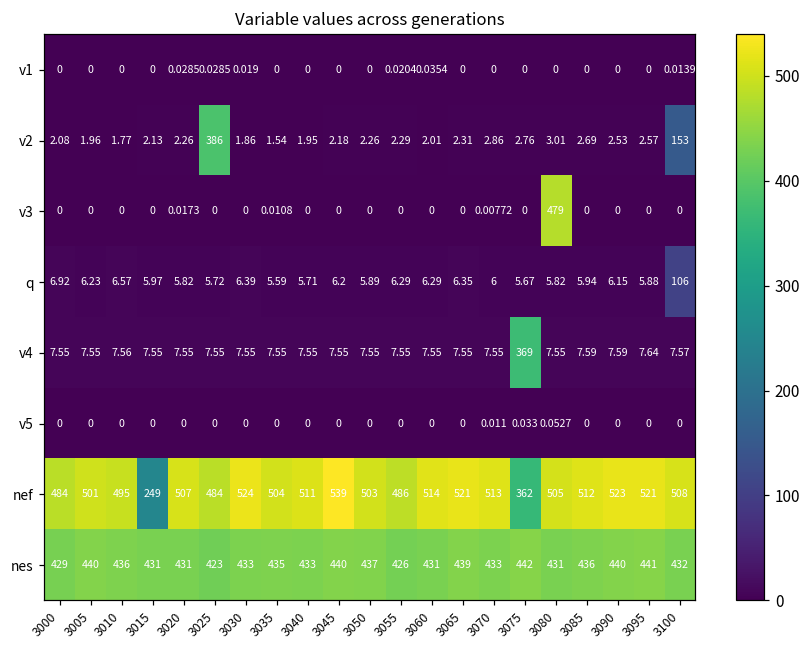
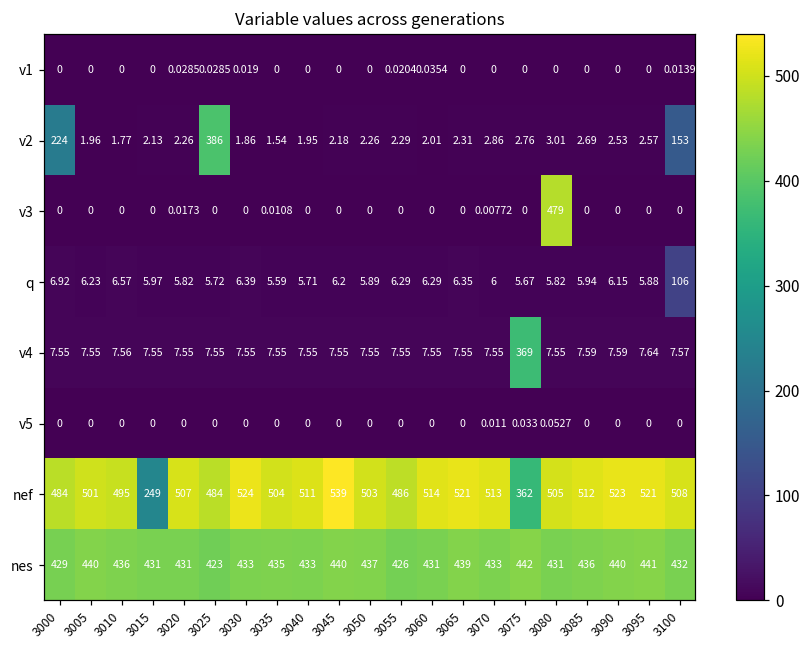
  {
    "v1": {
      "3000": 0,
      "3005": 0,
      "3010": 0,
      "3015": 0,
      "3020": 0.0285,
      "3025": 0.0285,
      "3030": 0.019,
      "3035": 0,
      "3040": 0,
      "3045": 0,
      "3050": 0,
      "3055": 0.0204,
      "3060": 0.0354,
      "3065": 0,
      "3070": 0,
      "3075": 0,
      "3080": 0,
      "3085": 0,
      "3090": 0,
      "3095": 0,
      "3100": 0.0139
    },
    "v2": {
-     "3000": 2.08,
+     "3000": 224,
      "3005": 1.96,
      "3010": 1.77,
      "3015": 2.13,
      "3020": 2.26,
      "3025": 386,
      "3030": 1.86,
      "3035": 1.54,
      "3040": 1.95,
      "3045": 2.18,
      "3050": 2.26,
      "3055": 2.29,
      "3060": 2.01,
      "3065": 2.31,
      "3070": 2.86,
      "3075": 2.76,
      "3080": 3.01,
      "3085": 2.69,
      "3090": 2.53,
      "3095": 2.57,
      "3100": 153
    },
    "v3": {
      "3000": 0,
      "3005": 0,
      "3010": 0,
      "3015": 0,
      "3020": 0.0173,
      "3025": 0,
      "3030": 0,
      "3035": 0.0108,
      "3040": 0,
      "3045": 0,
      "3050": 0,
      "3055": 0,
      "3060": 0,
      "3065": 0,
      "3070": 0.00772,
      "3075": 0,
      "3080": 479,
      "3085": 0,
      "3090": 0,
      "3095": 0,
      "3100": 0
    },
    "q": {
      "3000": 6.92,
      "3005": 6.23,
      "3010": 6.57,
      "3015": 5.97,
      "3020": 5.82,
      "3025": 5.72,
      "3030": 6.39,
      "3035": 5.59,
      "3040": 5.71,
      "3045": 6.2,
      "3050": 5.89,
      "3055": 6.29,
      "3060": 6.29,
      "3065": 6.35,
      "3070": 6,
      "3075": 5.67,
      "3080": 5.82,
      "3085": 5.94,
      "3090": 6.15,
      "3095": 5.88,
      "3100": 106
    },
    "v4": {
      "3000": 7.55,
      "3005": 7.55,
      "3010": 7.56,
      "3015": 7.55,
      "3020": 7.55,
      "3025": 7.55,
      "3030": 7.55,
      "3035": 7.55,
      "3040": 7.55,
      "3045": 7.55,
      "3050": 7.55,
      "3055": 7.55,
      "3060": 7.55,
      "3065": 7.55,
      "3070": 7.55,
      "3075": 369,
      "3080": 7.55,
      "3085": 7.59,
      "3090": 7.59,
      "3095": 7.64,
      "3100": 7.57
    },
    "v5": {
      "3000": 0,
      "3005": 0,
      "3010": 0,
      "3015": 0,
      "3020": 0,
      "3025": 0,
      "3030": 0,
      "3035": 0,
      "3040": 0,
      "3045": 0,
      "3050": 0,
      "3055": 0,
      "3060": 0,
      "3065": 0,
      "3070": 0.011,
      "3075": 0.033,
      "3080": 0.0527,
      "3085": 0,
      "3090": 0,
      "3095": 0,
      "3100": 0
    },
    "nef": {
      "3000": 484,
      "3005": 501,
      "3010": 495,
      "3015": 249,
      "3020": 507,
      "3025": 484,
      "3030": 524,
      "3035": 504,
      "3040": 511,
      "3045": 539,
      "3050": 503,
      "3055": 486,
      "3060": 514,
      "3065": 521,
      "3070": 513,
      "3075": 362,
      "3080": 505,
      "3085": 512,
      "3090": 523,
      "3095": 521,
      "3100": 508
    },
    "nes": {
      "3000": 429,
      "3005": 440,
      "3010": 436,
      "3015": 431,
      "3020": 431,
      "3025": 423,
      "3030": 433,
      "3035": 435,
      "3040": 433,
      "3045": 440,
      "3050": 437,
      "3055": 426,
      "3060": 431,
      "3065": 439,
      "3070": 433,
      "3075": 442,
      "3080": 431,
      "3085": 436,
      "3090": 440,
      "3095": 441,
      "3100": 432
    }
  }
